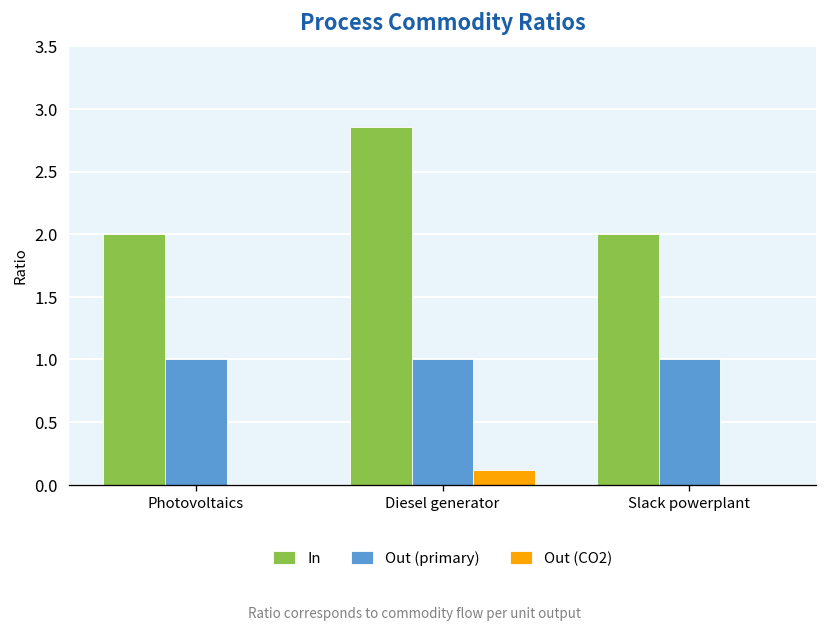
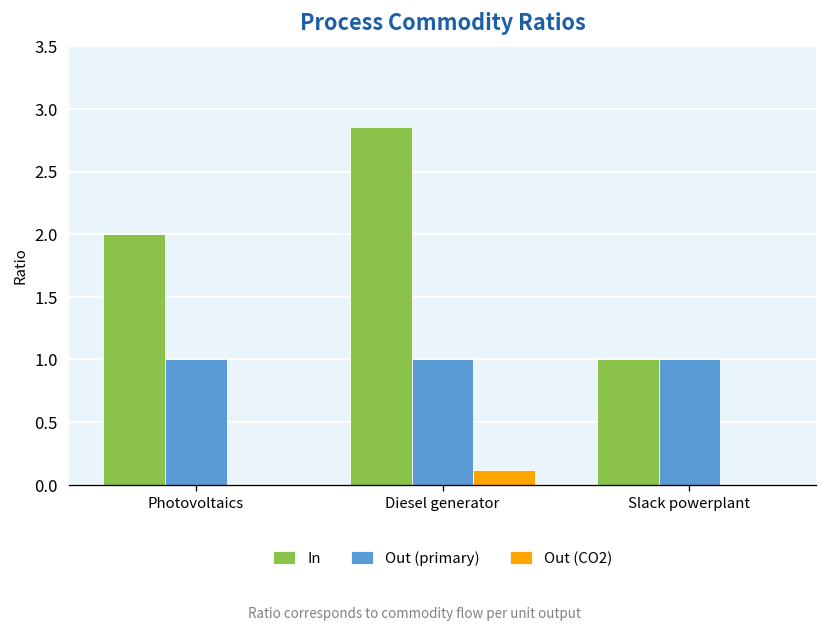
  {
    "In": {
      "Photovoltaics": 2,
      "Diesel generator": 2.86,
-     "Slack powerplant": 2
+     "Slack powerplant": 1
    },
    "Out (primary)": {
      "Photovoltaics": 1,
      "Diesel generator": 1,
      "Slack powerplant": 1
    },
    "Out (CO2)": {
      "Photovoltaics": 0,
      "Diesel generator": 0.12,
      "Slack powerplant": 0
    }
  }
